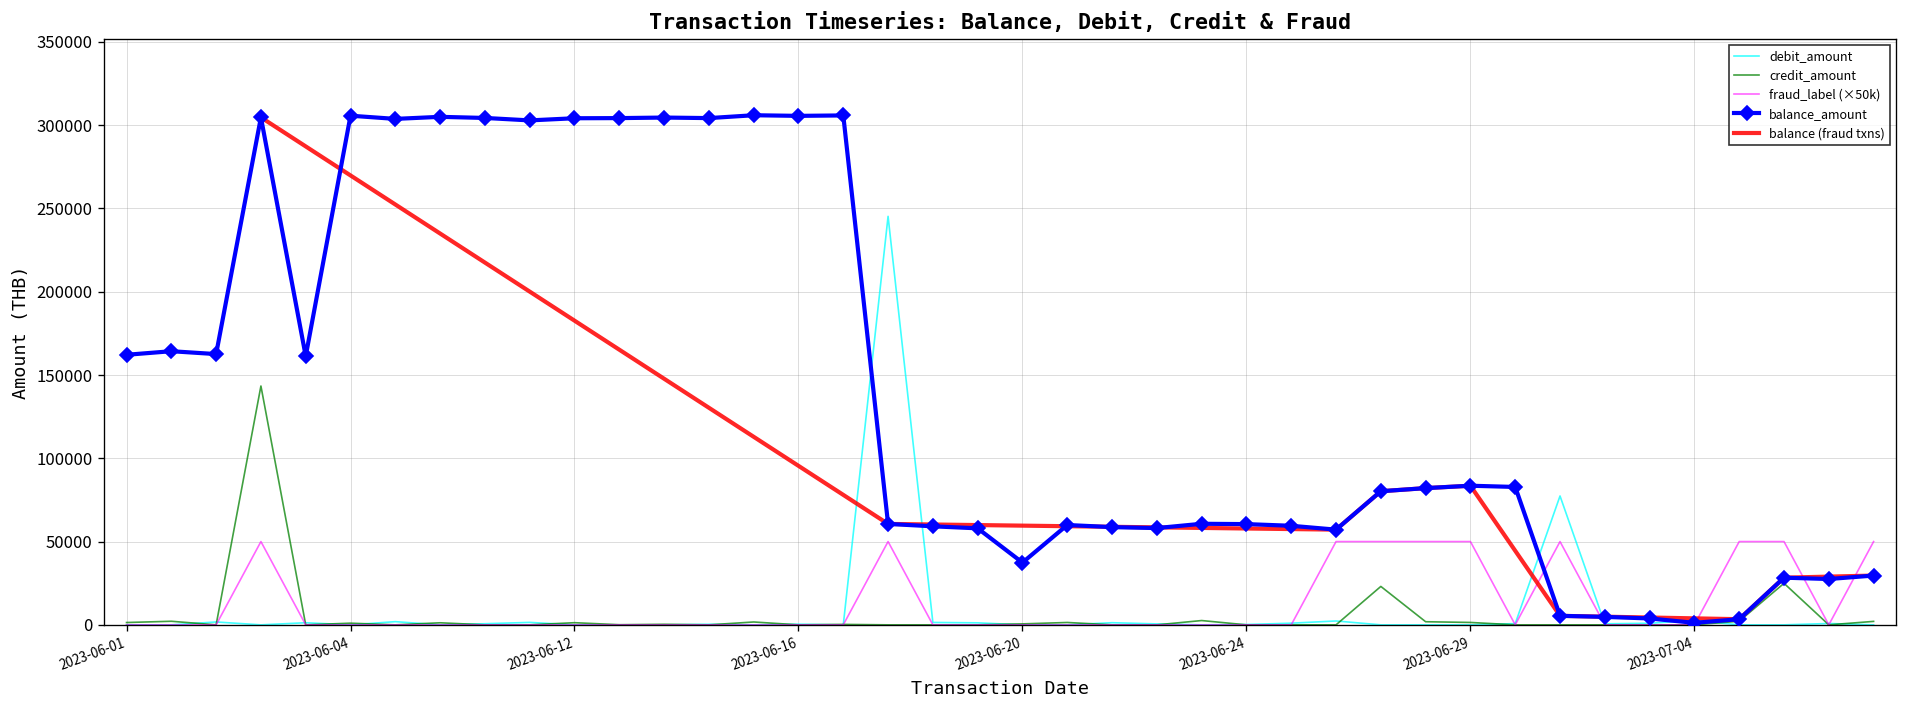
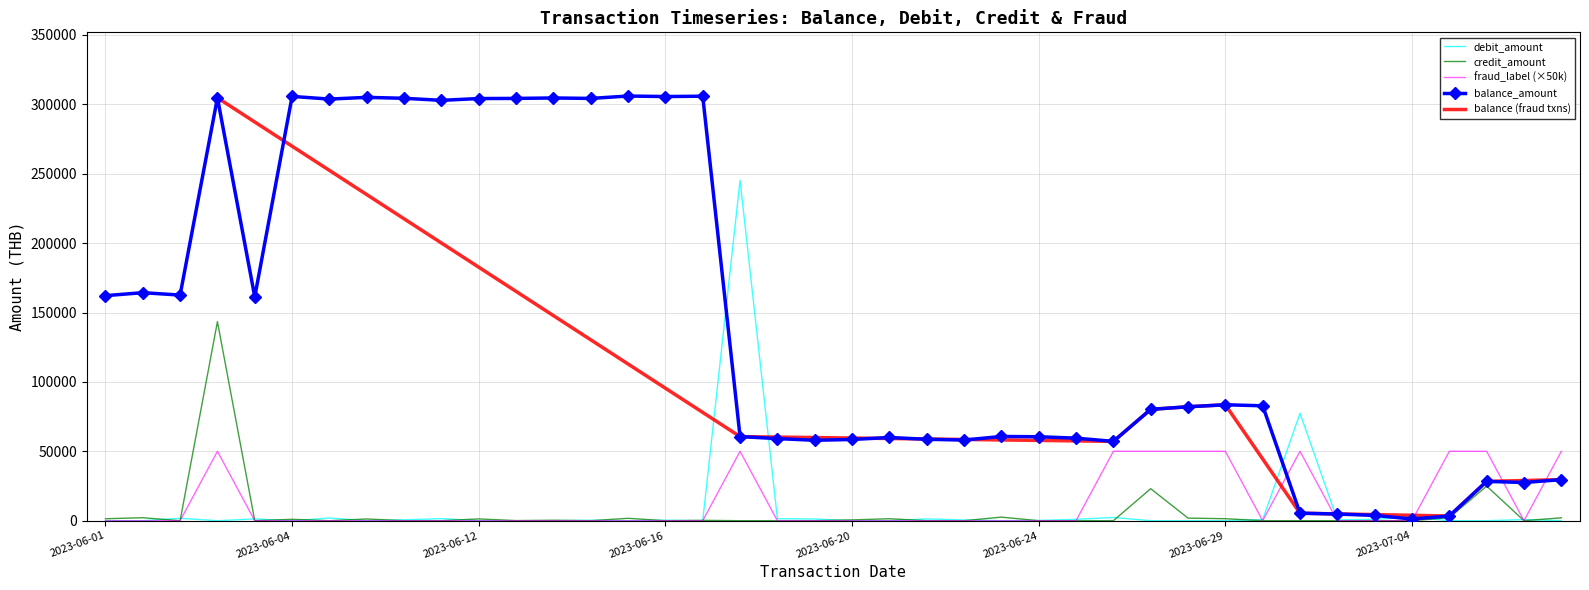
  {
    "fraud_label (×50k)": {
      "2023-06-29": 50000
    },
    "balance_amount": {
      "2023-06-04": 306000,
-     "2023-06-20": 37000
+     "2023-06-20": 59000
    }
  }
